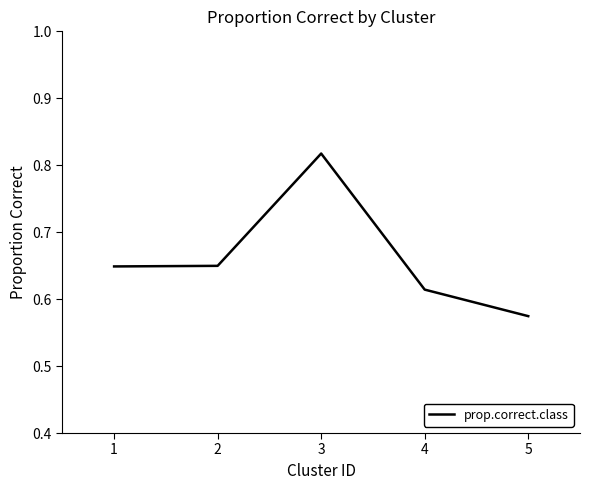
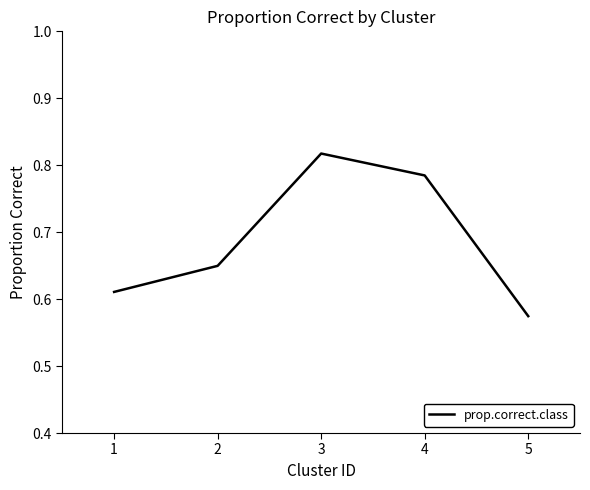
  {
-   "1": 0.65,
+   "1": 0.61,
    "2": 0.65,
    "3": 0.82,
-   "4": 0.61,
+   "4": 0.78,
    "5": 0.57
  }
